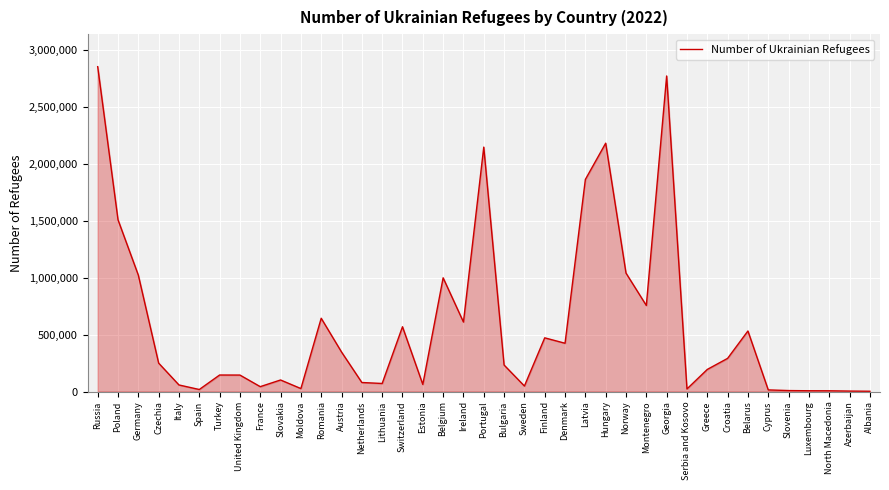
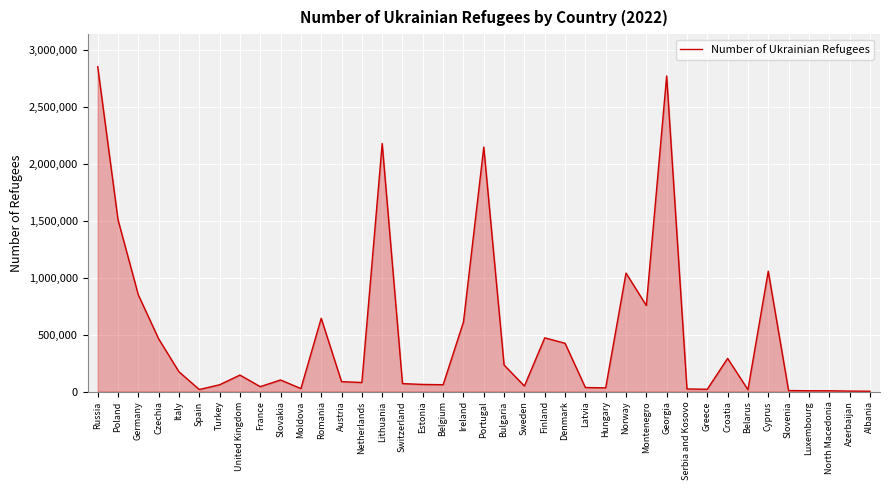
  {
    "Russia": "2,850,000",
    "Poland": "1,510,000",
-   "Germany": "1,020,000",
-   "Czechia": "250,000",
-   "Italy": "60,000",
+   "Germany": "850,000",
+   "Czechia": "460,000",
+   "Italy": "170,000",
    "Spain": "20,000",
-   "Turkey": "150,000",
+   "Turkey": "60,000",
    "United Kingdom": "140,000",
    "France": "40,000",
    "Slovakia": "100,000",
    "Moldova": "30,000",
    "Romania": "640,000",
-   "Austria": "350,000",
+   "Austria": "90,000",
    "Netherlands": "80,000",
-   "Lithuania": "70,000",
-   "Switzerland": "570,000",
+   "Lithuania": "2,180,000",
+   "Switzerland": "70,000",
    "Estonia": "60,000",
-   "Belgium": "1,000,000",
+   "Belgium": "60,000",
    "Ireland": "610,000",
    "Portugal": "2,150,000",
    "Bulgaria": "230,000",
    "Sweden": "50,000",
    "Finland": "470,000",
    "Denmark": "420,000",
-   "Latvia": "1,860,000",
-   "Hungary": "2,180,000",
+   "Latvia": "40,000",
+   "Hungary": "30,000",
    "Norway": "1,040,000",
    "Montenegro": "760,000",
    "Georgia": "2,770,000",
    "Serbia and Kosovo": "20,000",
-   "Greece": "190,000",
+   "Greece": "20,000",
    "Croatia": "290,000",
-   "Belarus": "530,000",
-   "Cyprus": "10,000",
+   "Belarus": "20,000",
+   "Cyprus": "1,060,000",
    "Slovenia": "10,000",
    "Luxembourg": "10,000",
    "North Macedonia": "10,000",
    "Azerbaijan": "0",
    "Albania": "0"
  }
